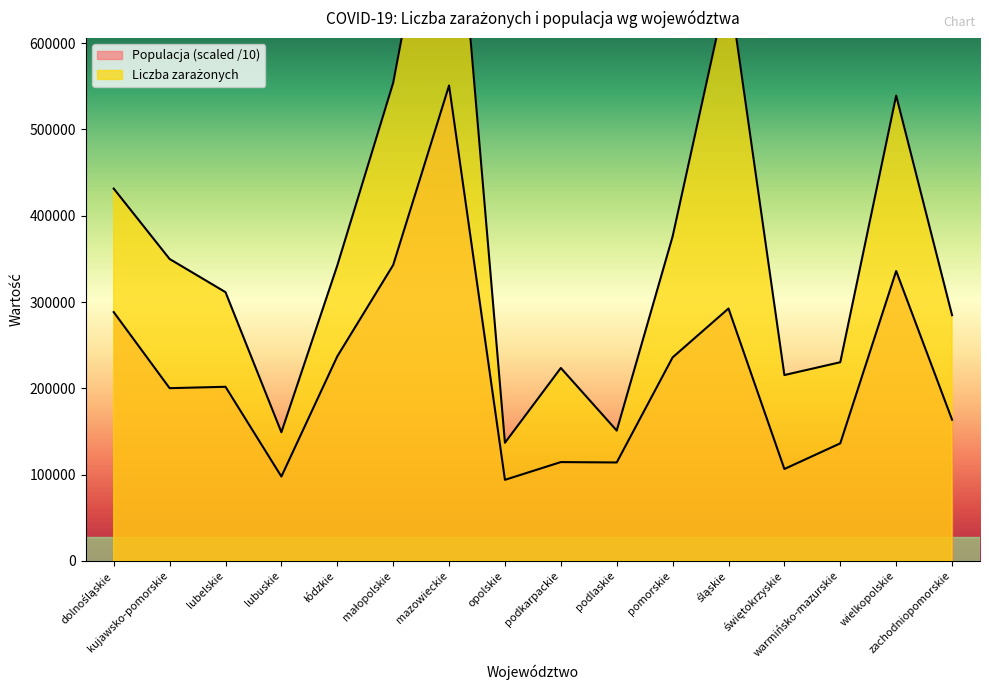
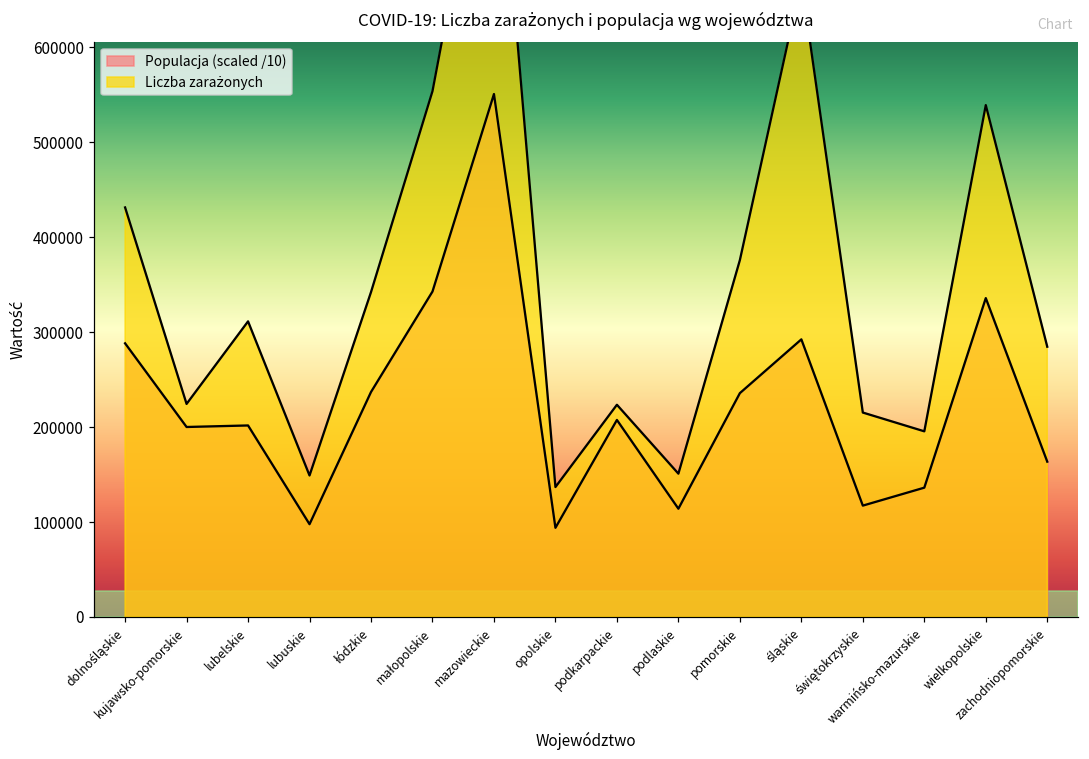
  {
    "Populacja (scaled /10)": {
      "dolnośląskie": 290000,
      "kujawsko-pomorskie": 200000,
      "lubelskie": 200000,
      "lubuskie": 100000,
      "łódzkie": 240000,
      "małopolskie": 340000,
      "mazowieckie": 550000,
      "opolskie": 90000,
-     "podkarpackie": 110000,
+     "podkarpackie": 210000,
      "podlaskie": 110000,
      "pomorskie": 240000,
      "śląskie": 290000,
-     "świętokrzyskie": 110000,
+     "świętokrzyskie": 120000,
      "warmińsko-mazurskie": 140000,
      "wielkopolskie": 340000,
      "zachodniopomorskie": 160000
    },
    "Liczba zarażonych": {
      "dolnośląskie": 430000,
-     "kujawsko-pomorskie": 350000,
+     "kujawsko-pomorskie": 220000,
      "lubelskie": 310000,
      "lubuskie": 150000,
      "łódzkie": 340000,
      "małopolskie": 550000,
      "opolskie": 140000,
      "podkarpackie": 220000,
      "podlaskie": 150000,
      "pomorskie": 380000,
      "świętokrzyskie": 220000,
-     "warmińsko-mazurskie": 230000,
+     "warmińsko-mazurskie": 200000,
      "wielkopolskie": 540000,
      "zachodniopomorskie": 280000
    }
  }
